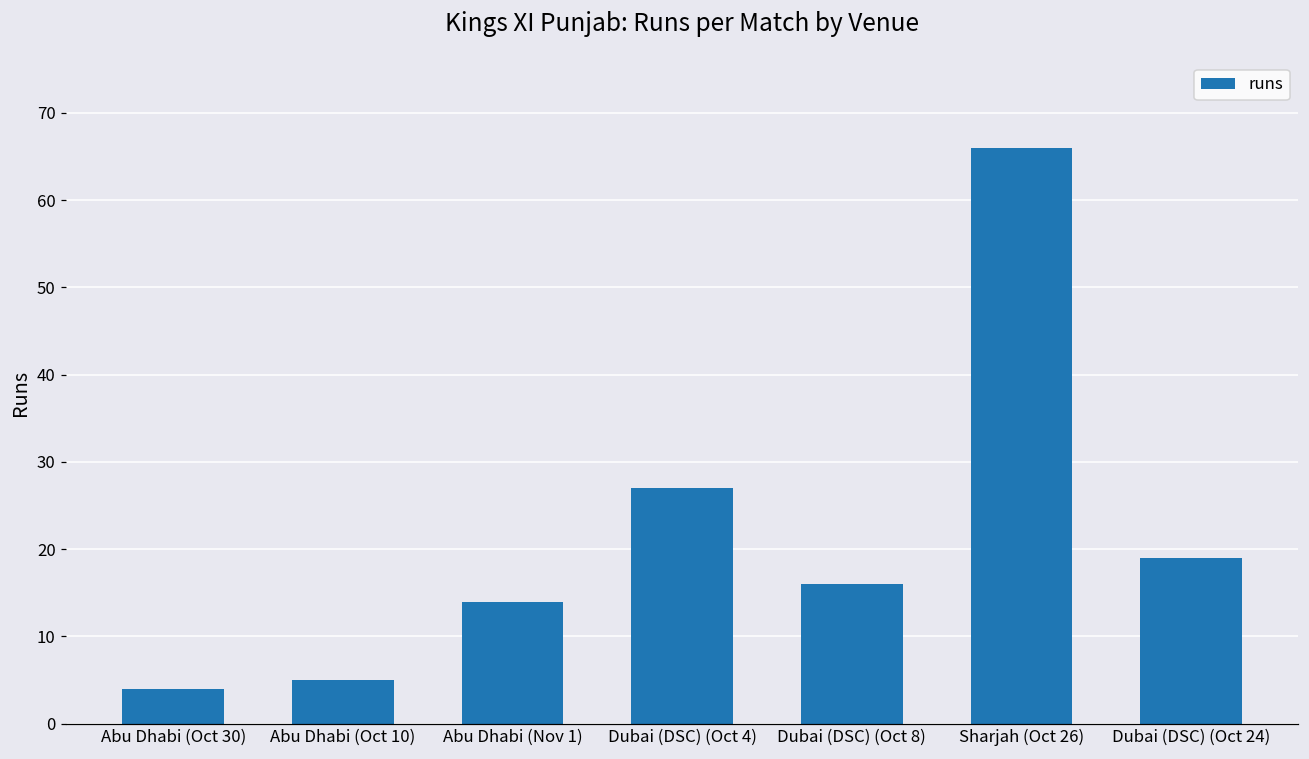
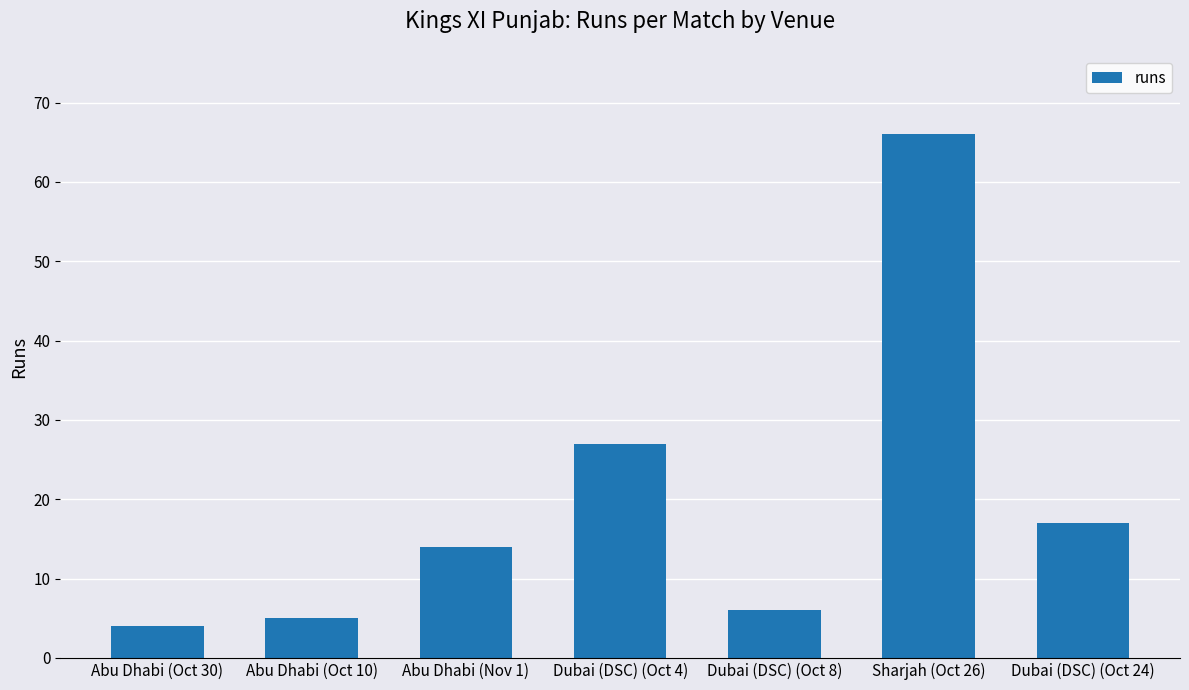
  {
    "Abu Dhabi (Oct 30)": 4,
    "Abu Dhabi (Oct 10)": 5,
    "Abu Dhabi (Nov 1)": 14,
    "Dubai (DSC) (Oct 4)": 27,
-   "Dubai (DSC) (Oct 8)": 16,
+   "Dubai (DSC) (Oct 8)": 6,
    "Sharjah (Oct 26)": 66,
-   "Dubai (DSC) (Oct 24)": 19
+   "Dubai (DSC) (Oct 24)": 17
  }
